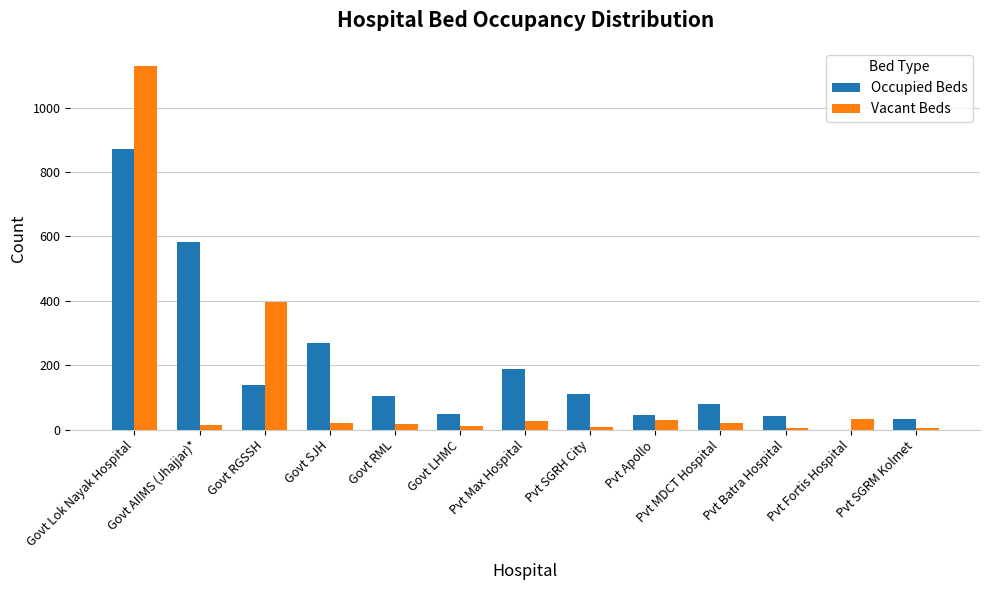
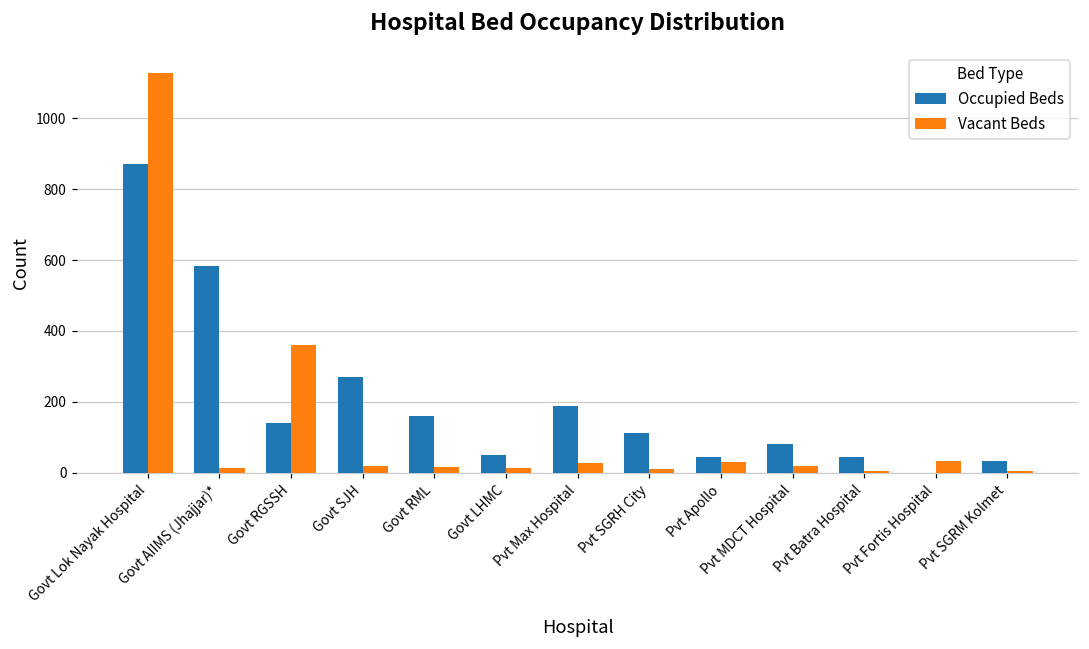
  {
    "Occupied Beds": {
      "Govt Lok Nayak Hospital": 870,
      "Govt AIIMS (Jhajjar)*": 580,
      "Govt RGSSH": 140,
      "Govt SJH": 270,
-     "Govt RML": 110,
+     "Govt RML": 160,
      "Govt LHMC": 50,
      "Pvt Max Hospital": 190,
      "Pvt SGRH City": 110,
      "Pvt Apollo": 50,
      "Pvt MDCT Hospital": 80,
      "Pvt Batra Hospital": 40,
      "Pvt Fortis Hospital": 0,
      "Pvt SGRM Kolmet": 30
    },
    "Vacant Beds": {
      "Govt Lok Nayak Hospital": 1130,
      "Govt AIIMS (Jhajjar)*": 10,
-     "Govt RGSSH": 400,
+     "Govt RGSSH": 360,
      "Govt SJH": 20,
      "Govt RML": 20,
      "Govt LHMC": 10,
      "Pvt Max Hospital": 30,
      "Pvt SGRH City": 10,
      "Pvt Apollo": 30,
      "Pvt MDCT Hospital": 20,
      "Pvt Fortis Hospital": 30
    }
  }
